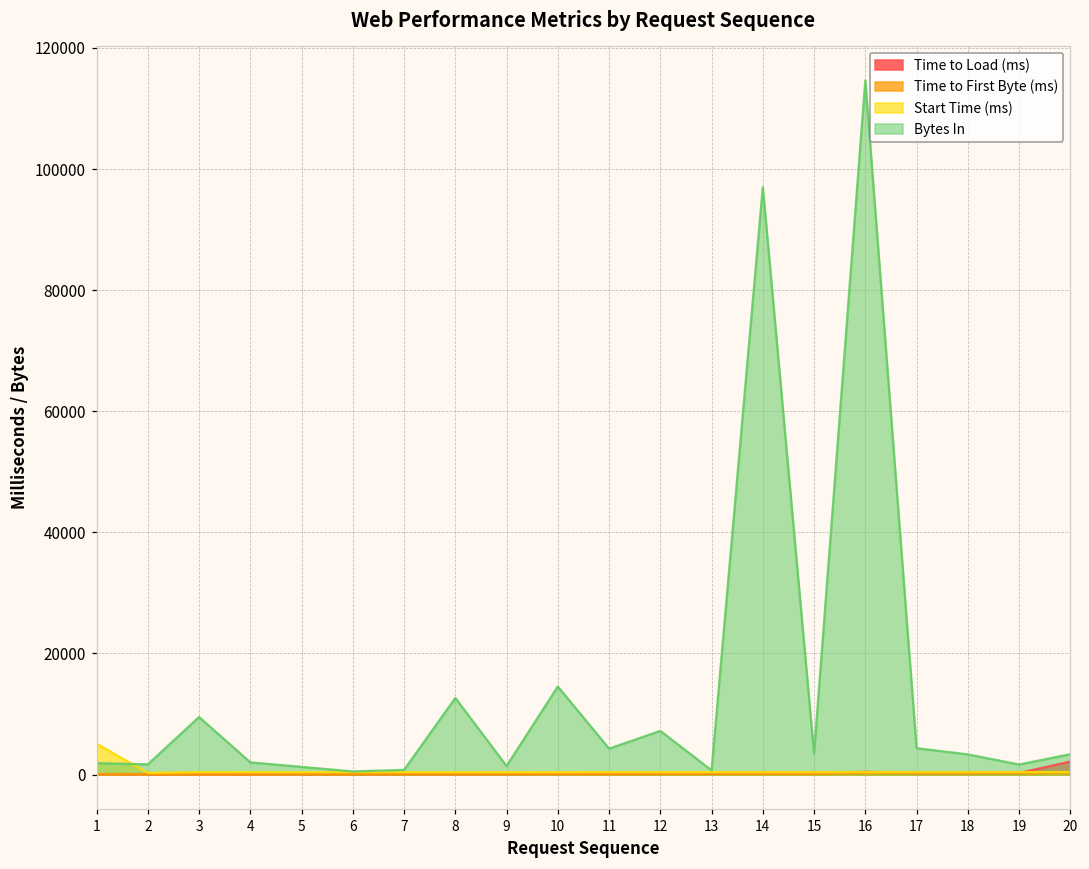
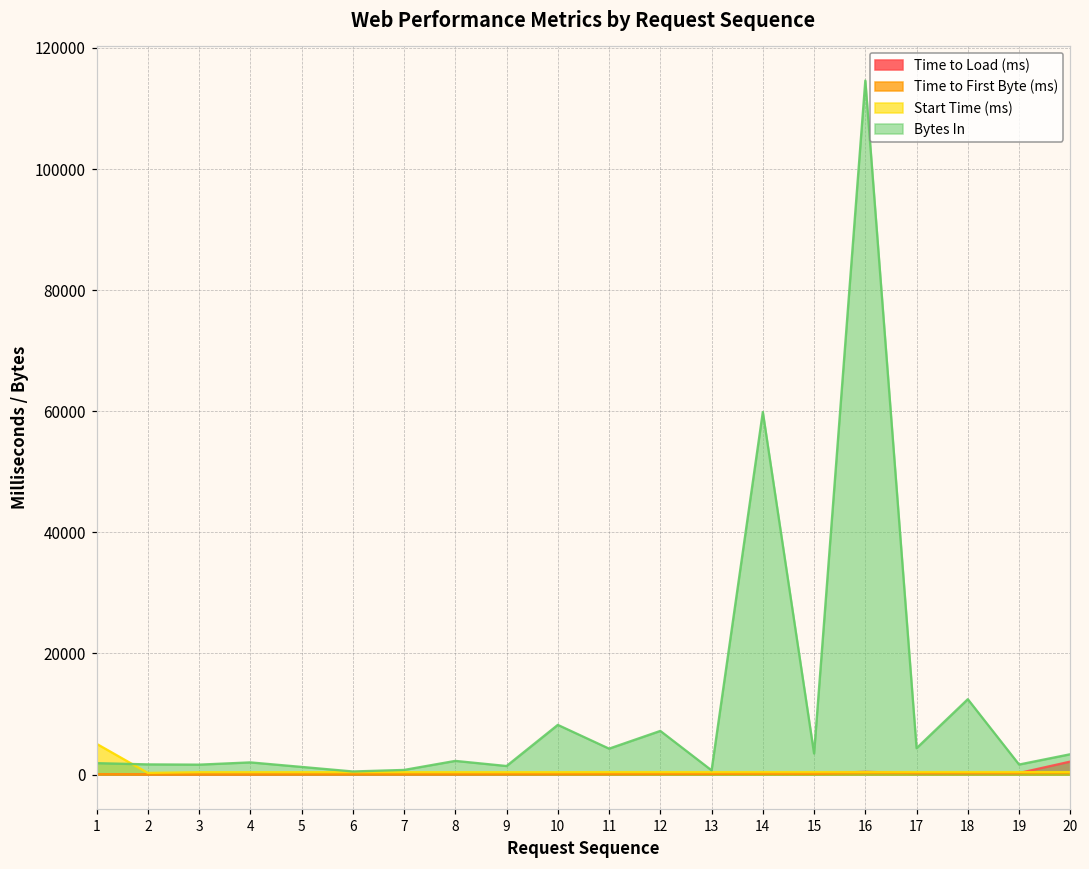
  {
    "Time to Load (ms)": {
      "20": 2000
    },
    "Start Time (ms)": {
      "1": 5000
    },
    "Bytes In": {
      "1": 2000,
      "2": 2000,
-     "3": 10000,
+     "3": 2000,
      "4": 2000,
      "5": 1000,
-     "8": 13000,
+     "8": 2000,
      "9": 1000,
-     "10": 15000,
+     "10": 8000,
      "11": 4000,
      "12": 7000,
-     "14": 97000,
+     "14": 60000,
      "15": 3000,
      "16": 115000,
      "17": 4000,
-     "18": 3000,
+     "18": 12000,
      "19": 2000,
      "20": 3000
    }
  }
